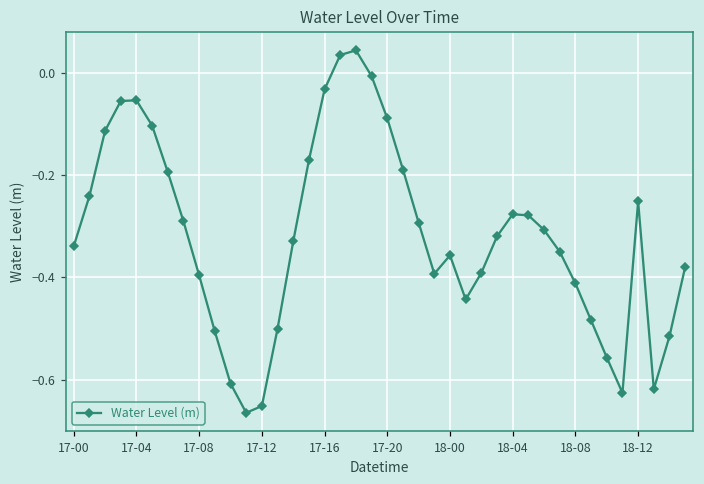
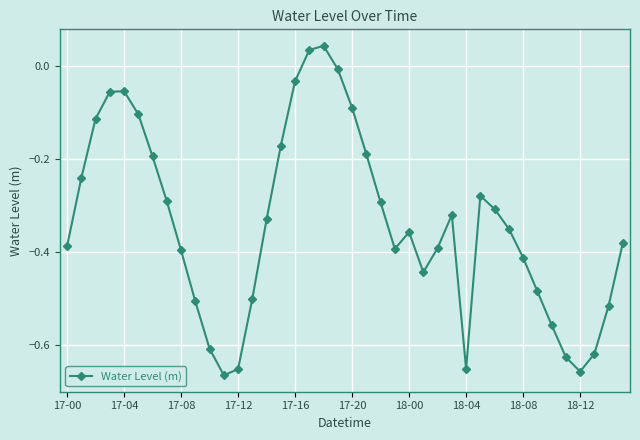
  {
-   "17-00": -0.34,
+   "17-00": -0.39,
    "17-04": -0.05,
    "17-08": -0.40,
    "17-12": -0.65,
    "17-16": -0.03,
    "17-20": -0.09,
    "18-00": -0.36,
-   "18-04": -0.28,
+   "18-04": -0.65,
    "18-08": -0.41,
-   "18-12": -0.25
+   "18-12": -0.66
  }
